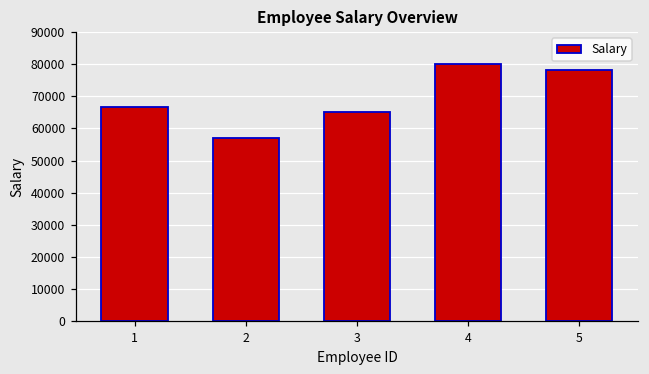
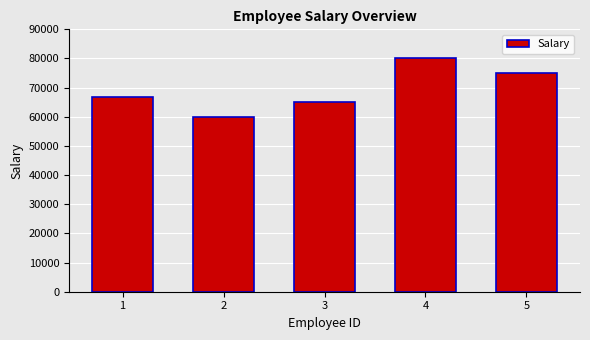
  {
    "1": 67000,
-   "2": 57000,
+   "2": 60000,
    "3": 65000,
    "4": 80000,
-   "5": 78000
+   "5": 75000
  }
